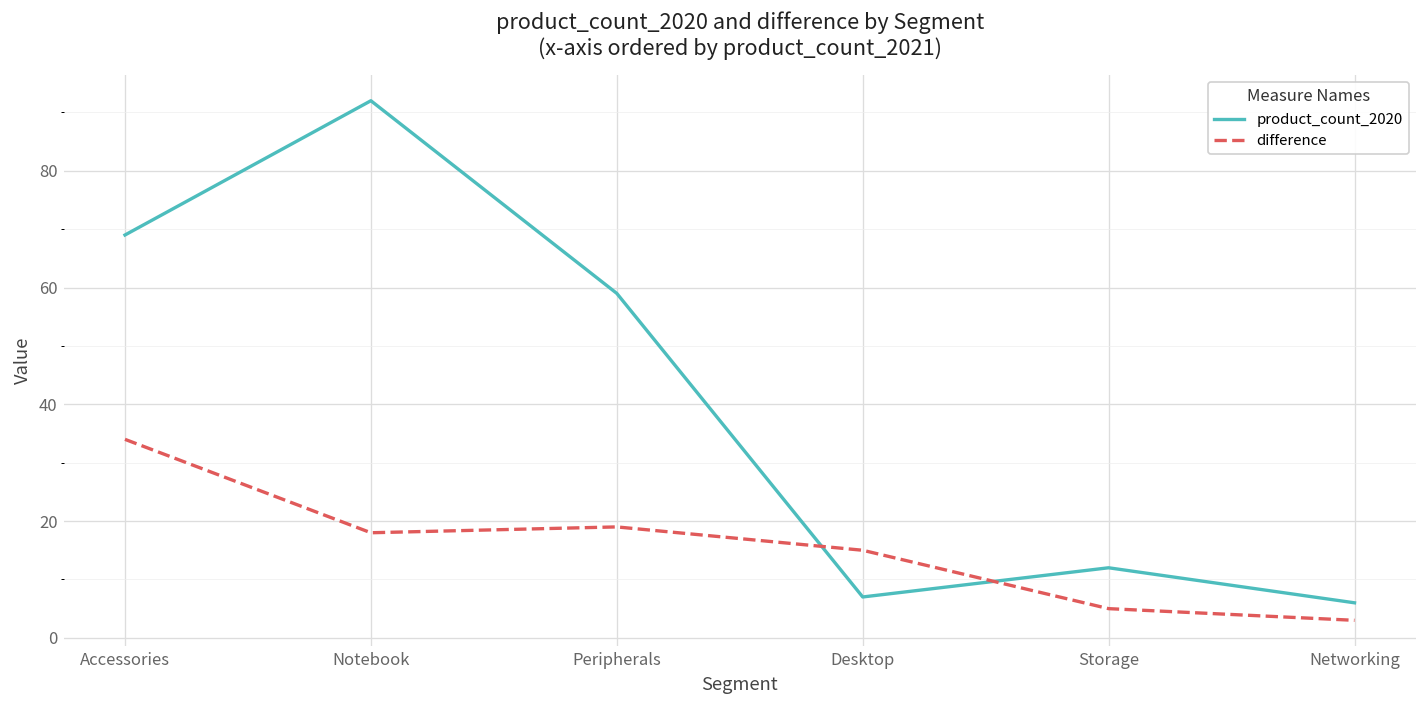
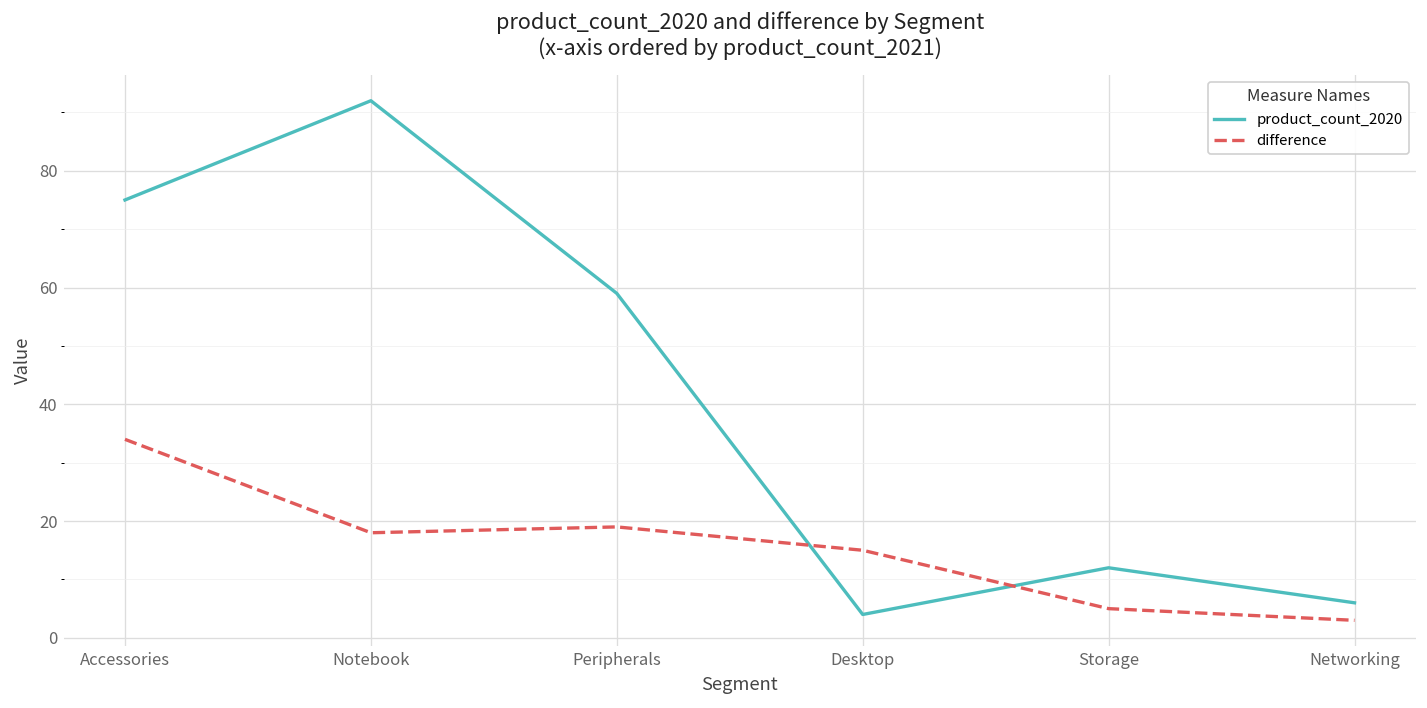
  {
    "product_count_2020": {
-     "Accessories": 69,
+     "Accessories": 75,
      "Notebook": 92,
      "Peripherals": 59,
-     "Desktop": 7,
+     "Desktop": 4,
      "Storage": 12,
      "Networking": 6
    },
    "difference": {
      "Accessories": 34,
      "Notebook": 18,
      "Peripherals": 19,
      "Desktop": 15,
      "Storage": 5,
      "Networking": 3
    }
  }
